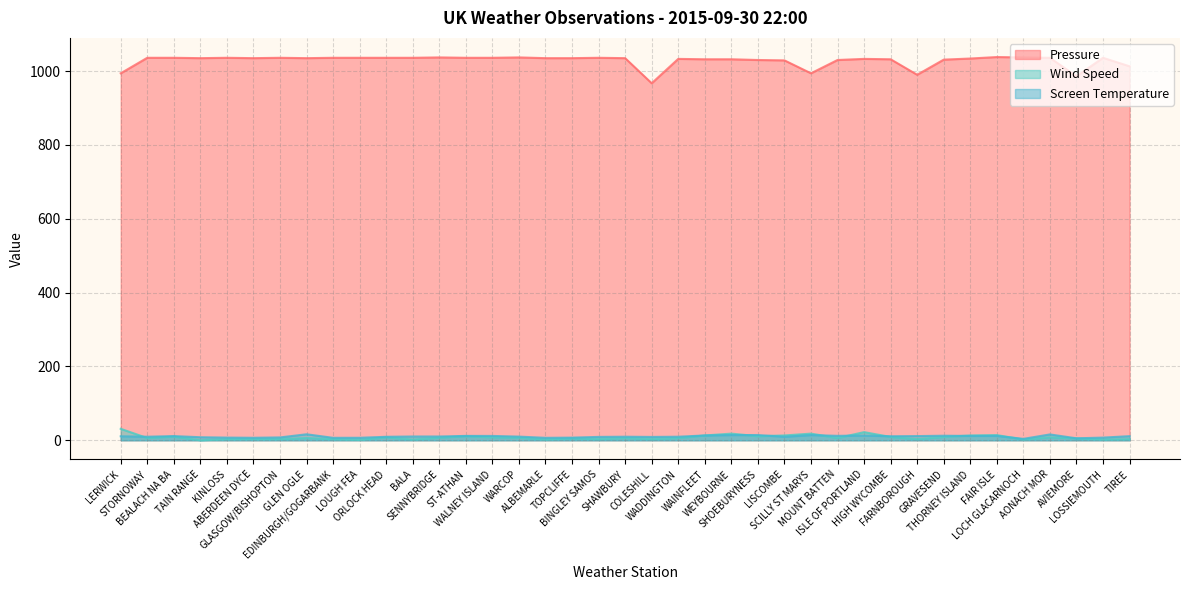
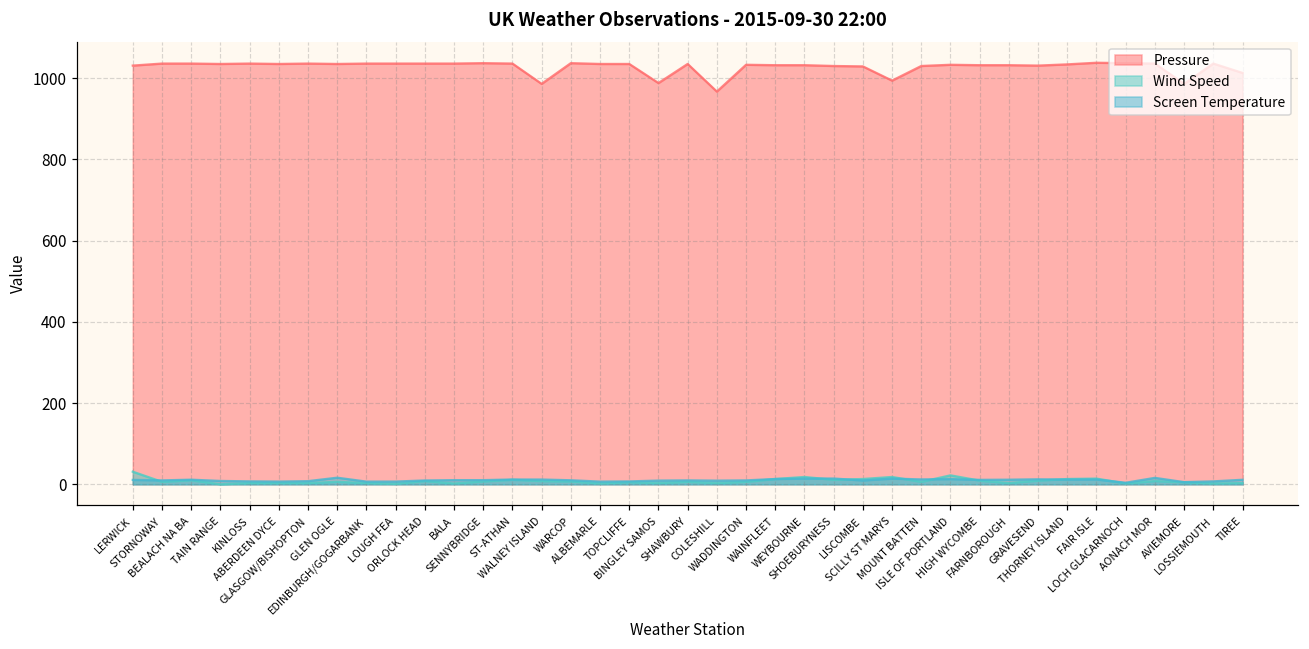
  {
    "Pressure": {
-     "LERWICK": 990,
+     "LERWICK": 1030,
      "STORNOWAY": 1040,
      "BEALACH NA BA": 1040,
      "TAIN RANGE": 1040,
      "KINLOSS": 1040,
      "ABERDEEN DYCE": 1040,
      "GLASGOW/BISHOPTON": 1040,
      "GLEN OGLE": 1040,
      "EDINBURGH/GOGARBANK": 1040,
      "LOUGH FEA": 1040,
      "ORLOCK HEAD": 1040,
      "BALA": 1040,
      "SENNYBRIDGE": 1040,
      "ST-ATHAN": 1040,
-     "WALNEY ISLAND": 1040,
+     "WALNEY ISLAND": 990,
      "WARCOP": 1040,
      "ALBEMARLE": 1040,
      "TOPCLIFFE": 1040,
-     "BINGLEY SAMOS": 1040,
+     "BINGLEY SAMOS": 990,
      "SHAWBURY": 1040,
      "COLESHILL": 970,
      "WADDINGTON": 1030,
      "WAINFLEET": 1030,
      "WEYBOURNE": 1030,
      "SHOEBURYNESS": 1030,
      "LISCOMBE": 1030,
      "SCILLY ST MARYS": 990,
      "MOUNT BATTEN": 1030,
      "ISLE OF PORTLAND": 1030,
      "HIGH WYCOMBE": 1030,
-     "FARNBOROUGH": 990,
+     "FARNBOROUGH": 1030,
      "GRAVESEND": 1030,
      "THORNEY ISLAND": 1030,
      "FAIR ISLE": 1040
    }
  }
